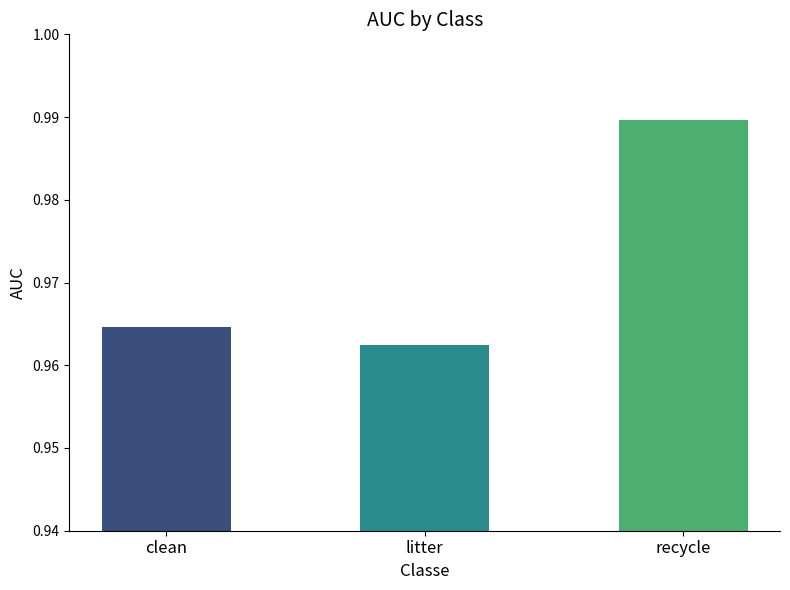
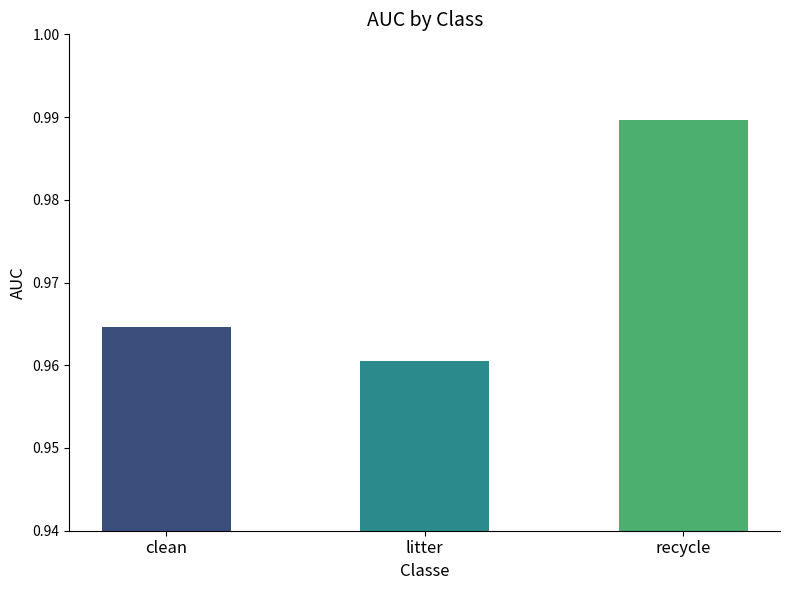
  {
    "clean": 0.965,
-   "litter": 0.962,
+   "litter": 0.961,
    "recycle": 0.990
  }
